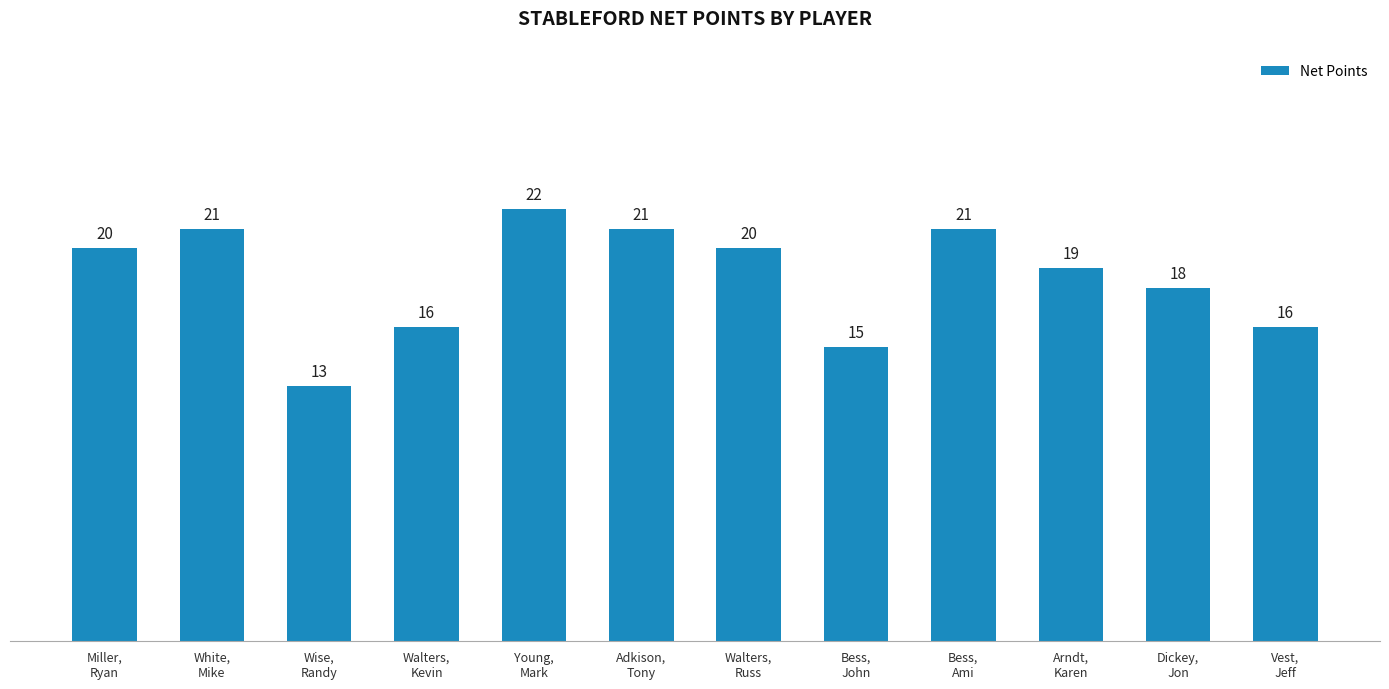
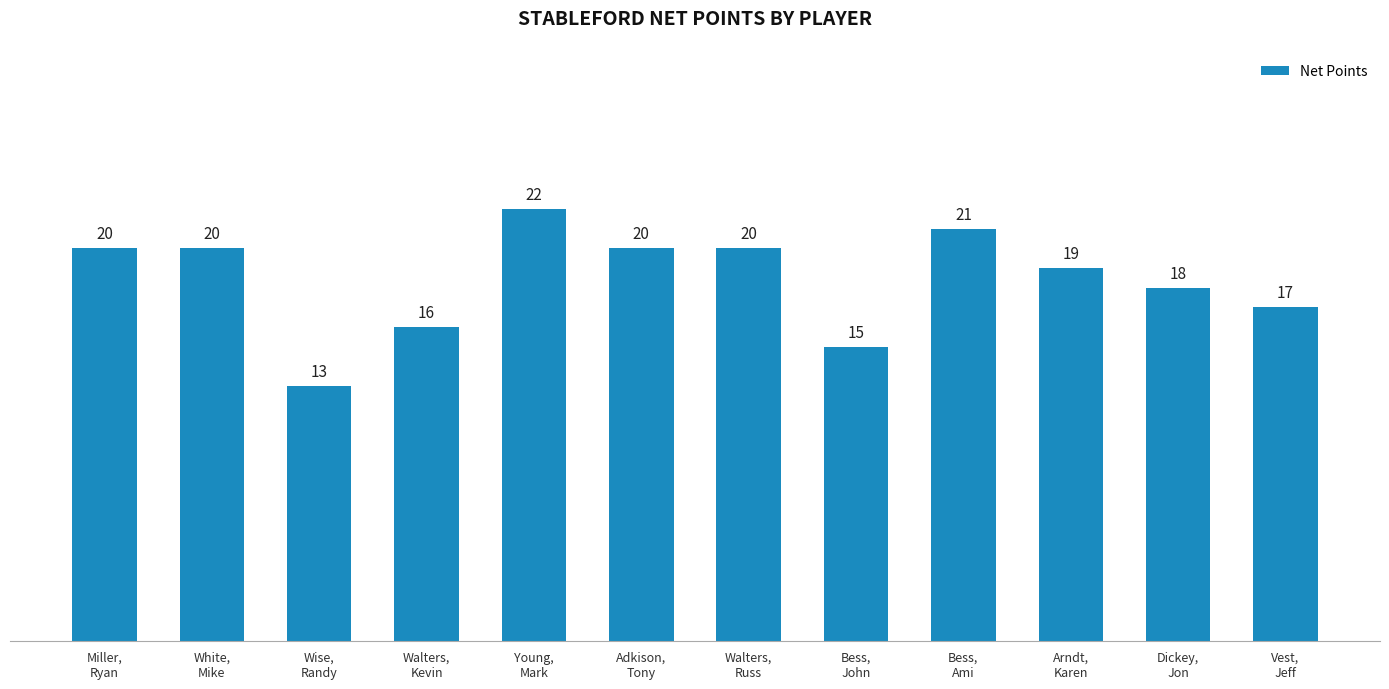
  {
    "Miller, Ryan": 20,
-   "White, Mike": 21,
+   "White, Mike": 20,
    "Wise, Randy": 13,
    "Walters, Kevin": 16,
    "Young, Mark": 22,
-   "Adkison, Tony": 21,
+   "Adkison, Tony": 20,
    "Walters, Russ": 20,
    "Bess, John": 15,
    "Bess, Ami": 21,
    "Arndt, Karen": 19,
    "Dickey, Jon": 18,
-   "Vest, Jeff": 16
+   "Vest, Jeff": 17
  }
